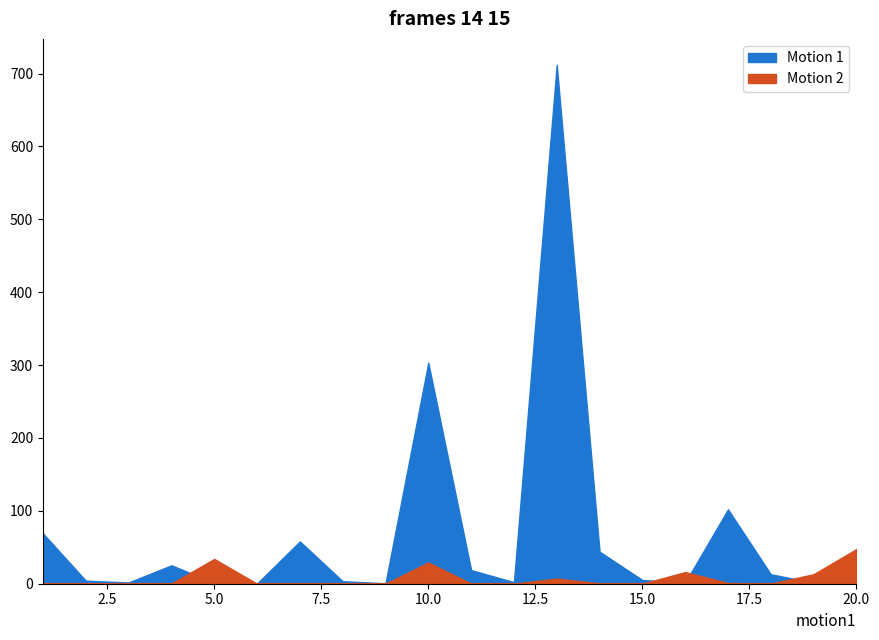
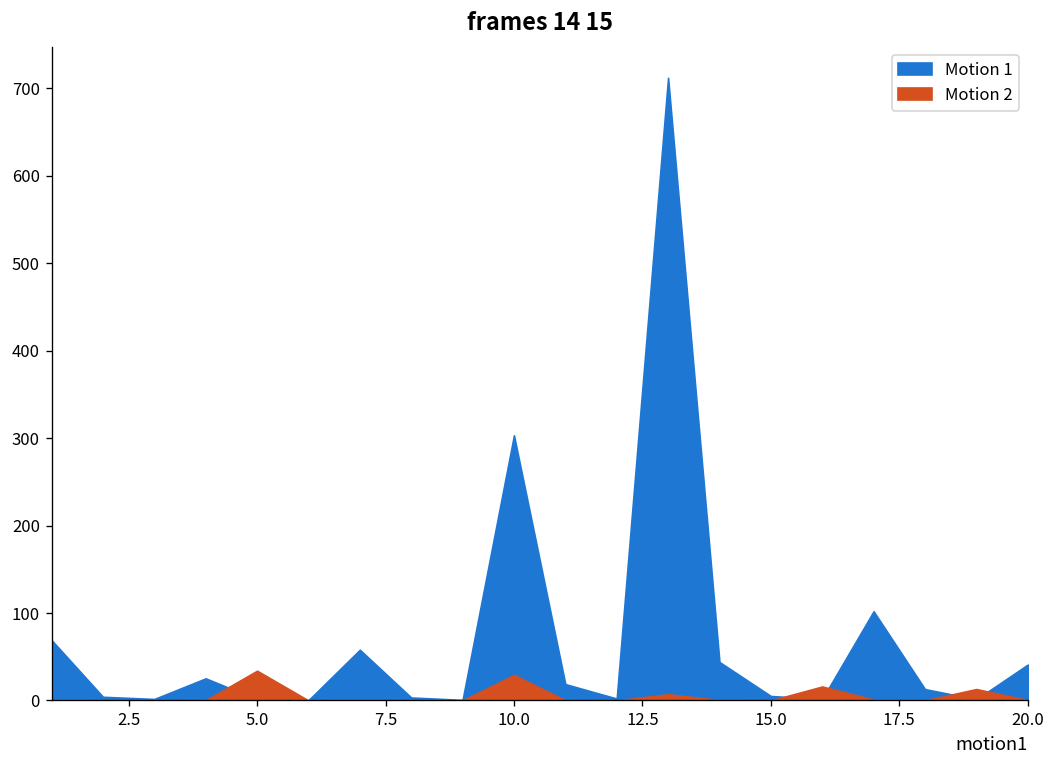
  {
    "Motion 1": {
      "10.0": 300,
      "15.0": 10
    },
    "Motion 2": {
      "5.0": 30,
      "10.0": 30,
-     "20.0": 50
+     "20.0": 0
    }
  }
